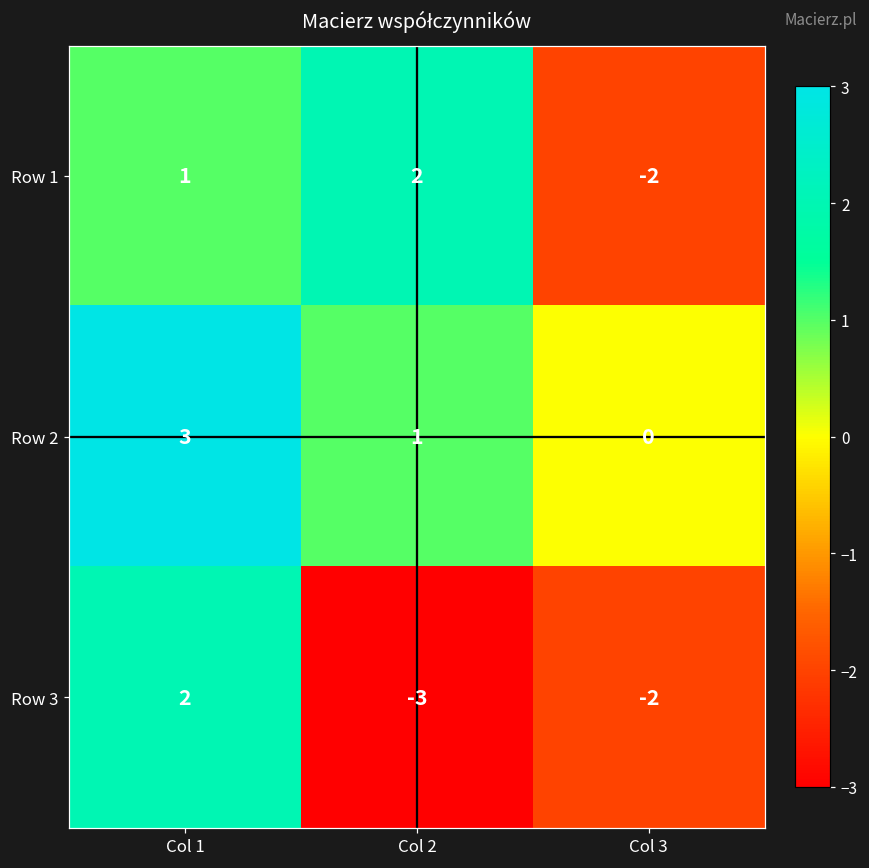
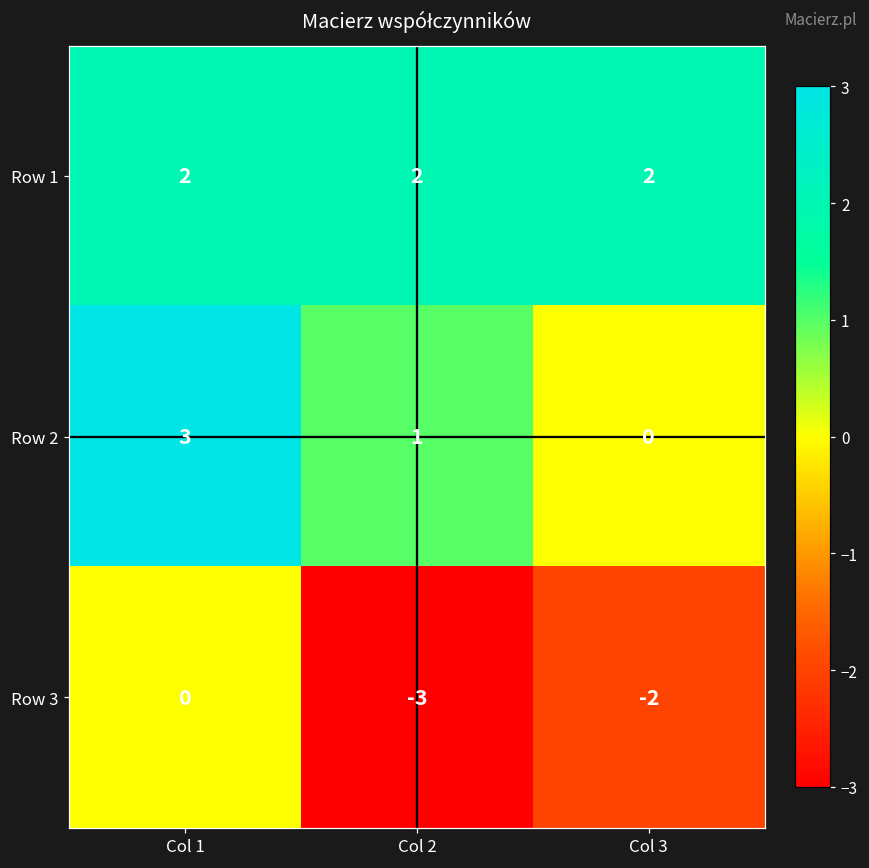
  {
    "Row 1": {
-     "Col 1": 1,
+     "Col 1": 2,
      "Col 2": 2,
-     "Col 3": -2
+     "Col 3": 2
    },
    "Row 2": {
      "Col 1": 3,
      "Col 2": 1,
      "Col 3": 0
    },
    "Row 3": {
-     "Col 1": 2,
+     "Col 1": 0,
      "Col 2": -3,
      "Col 3": -2
    }
  }
